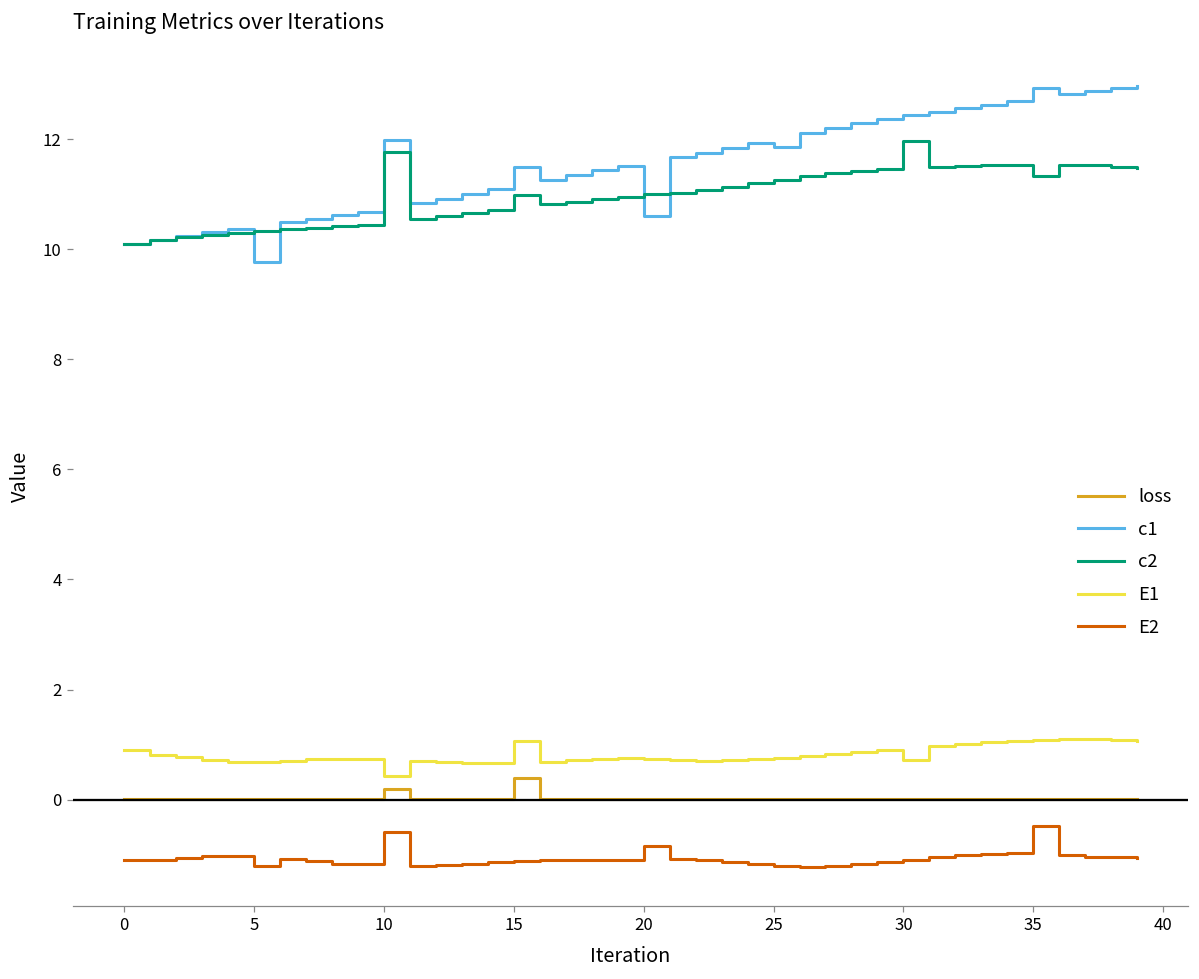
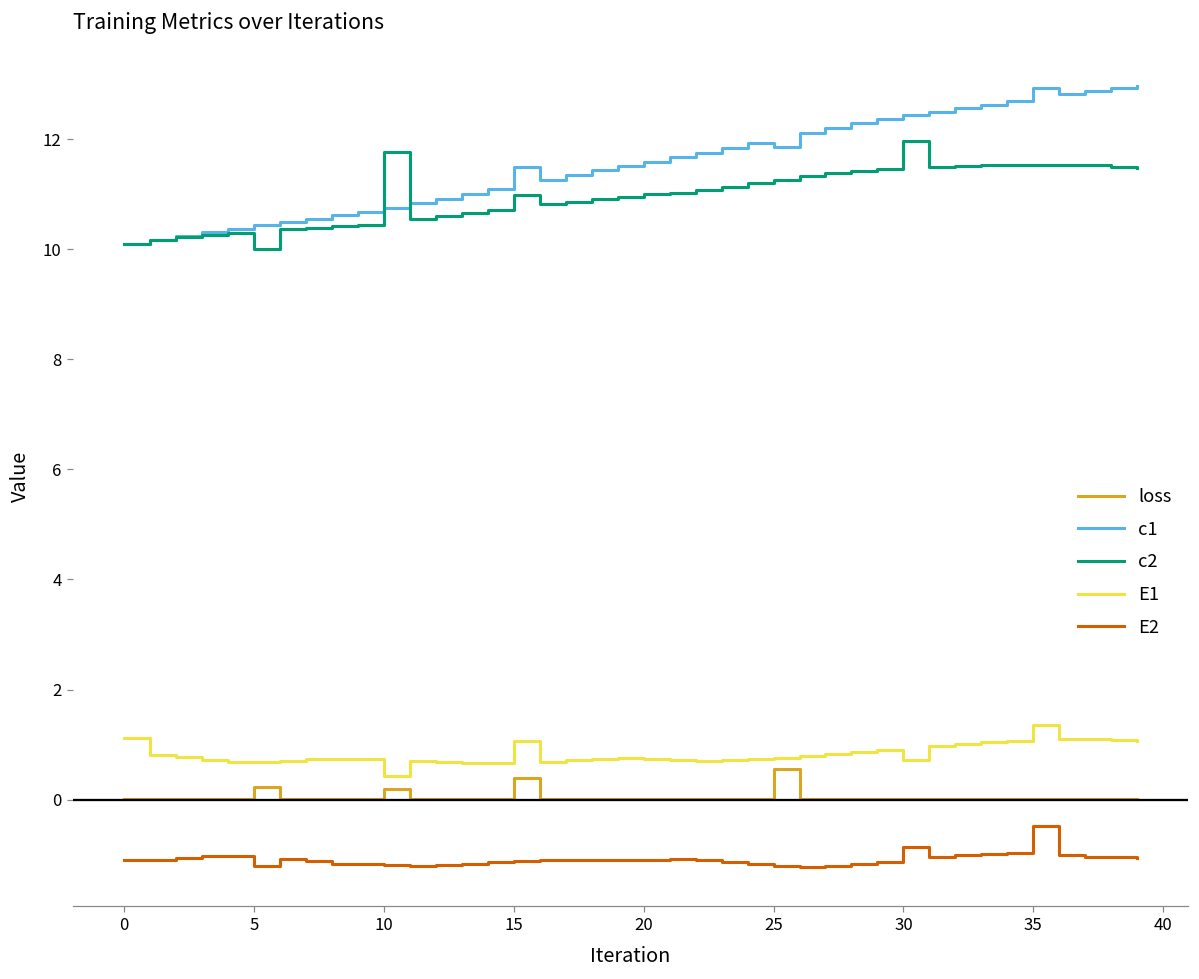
  {
    "loss": {
      "0": 0.0,
-     "5": 0.0,
+     "5": 0.2,
      "10": 0.2,
      "15": 0.4,
      "20": 0.0,
-     "25": 0.0,
+     "25": 0.6,
      "30": 0.0,
      "35": 0.0
    },
    "c1": {
-     "5": 9.8,
-     "10": 12.0,
+     "5": 10.4,
+     "10": 10.8,
      "15": 11.5,
-     "20": 10.6,
+     "20": 11.6,
      "25": 11.9,
      "30": 12.4,
      "35": 12.9
    },
    "c2": {
-     "5": 10.3,
+     "5": 10.0,
      "10": 11.8,
      "15": 11.0,
      "20": 11.0,
      "25": 11.3,
      "30": 12.0,
-     "35": 11.3
+     "35": 11.5
    },
    "E1": {
-     "0": 0.9,
+     "0": 1.1,
      "5": 0.7,
      "10": 0.4,
      "15": 1.1,
      "20": 0.7,
      "25": 0.8,
      "30": 0.7,
-     "35": 1.1
+     "35": 1.4
    },
    "E2": {
      "0": -1.1,
      "5": -1.2,
-     "10": -0.6,
+     "10": -1.2,
      "15": -1.1,
-     "20": -0.8,
+     "20": -1.1,
      "25": -1.2,
-     "30": -1.1,
+     "30": -0.9,
      "35": -0.5
    }
  }
